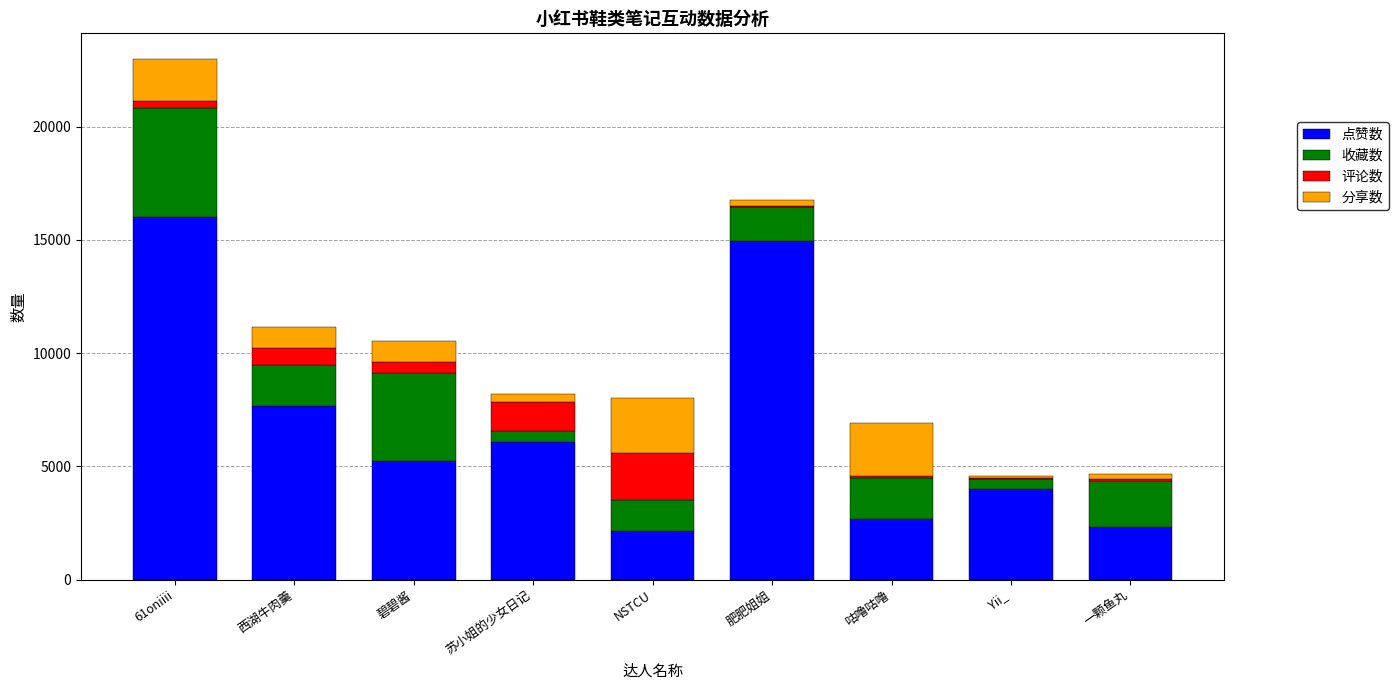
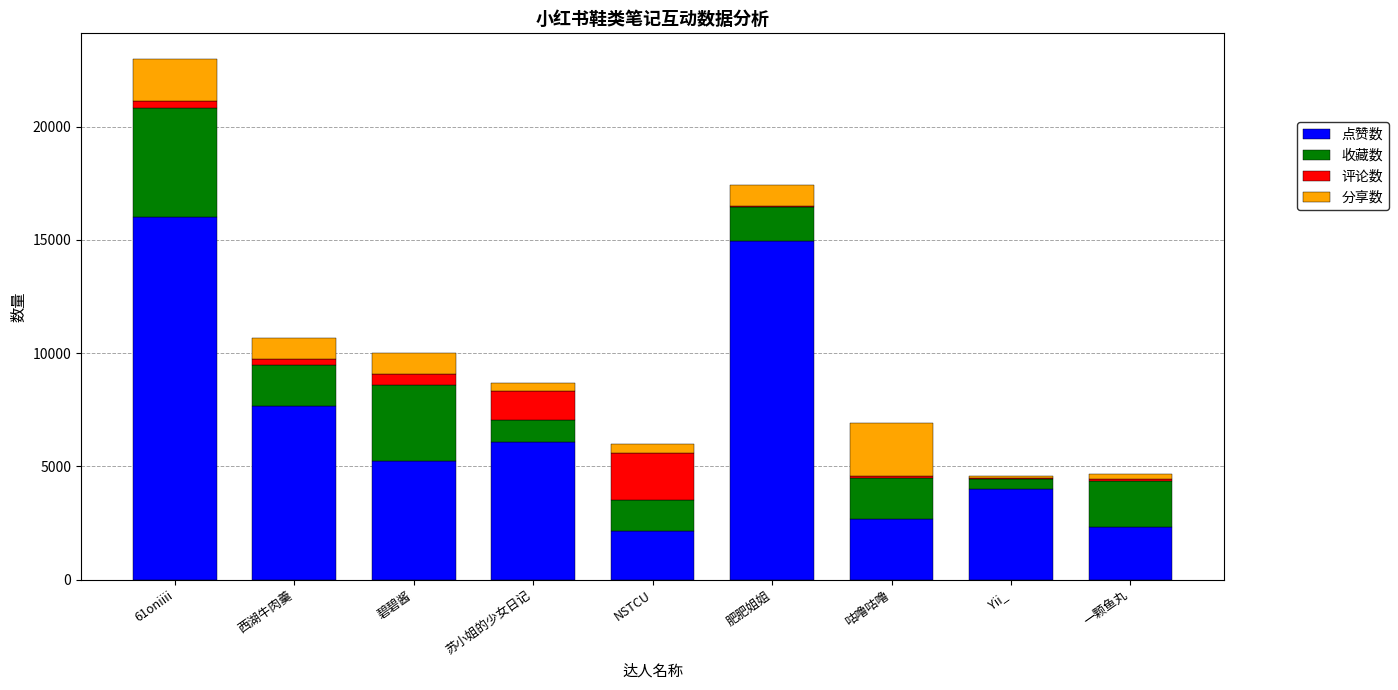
  {
    "点赞数": {
      "61oniiii": 16000,
      "西湖牛肉羹": 7700,
      "碧碧酱": 5200,
      "苏小姐的少女日记": 6100,
      "NSTCU": 2200,
      "肥肥姐姐": 15000,
      "咕噜咕噜": 2700,
      "Yii_": 4000,
      "一颗鱼丸": 2300
    },
    "收藏数": {
      "61oniiii": 4800,
      "西湖牛肉羹": 1800,
-     "碧碧酱": 3900,
-     "苏小姐的少女日记": 500,
+     "碧碧酱": 3400,
+     "苏小姐的少女日记": 1000,
      "NSTCU": 1300,
      "肥肥姐姐": 1500,
      "咕噜咕噜": 1800,
      "Yii_": 400,
      "一颗鱼丸": 2000
    },
    "评论数": {
      "61oniiii": 300,
-     "西湖牛肉羹": 700,
+     "西湖牛肉羹": 300,
      "碧碧酱": 500,
      "苏小姐的少女日记": 1300,
      "NSTCU": 2100
    },
    "分享数": {
      "61oniiii": 1800,
      "西湖牛肉羹": 900,
      "碧碧酱": 900,
      "苏小姐的少女日记": 400,
-     "NSTCU": 2400,
-     "肥肥姐姐": 300,
+     "NSTCU": 400,
+     "肥肥姐姐": 900,
      "咕噜咕噜": 2400,
      "一颗鱼丸": 200
    }
  }
